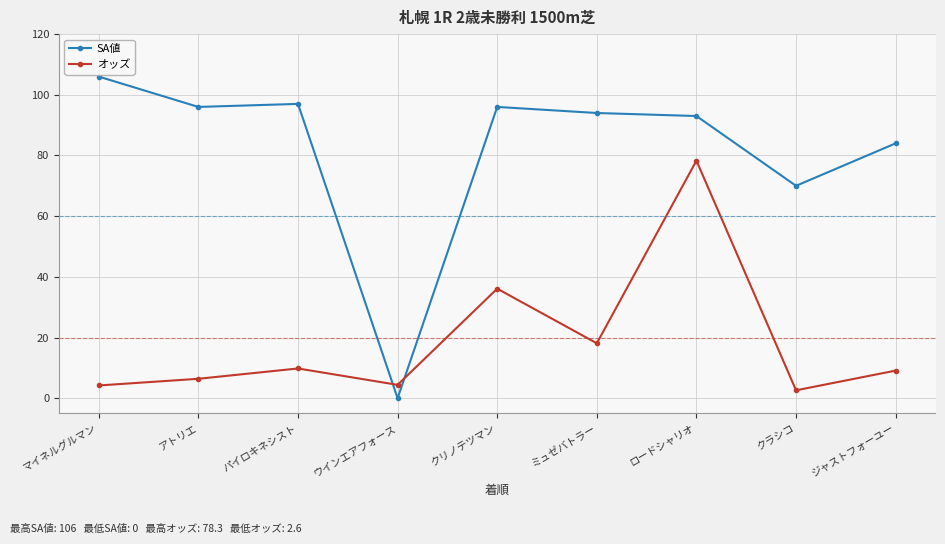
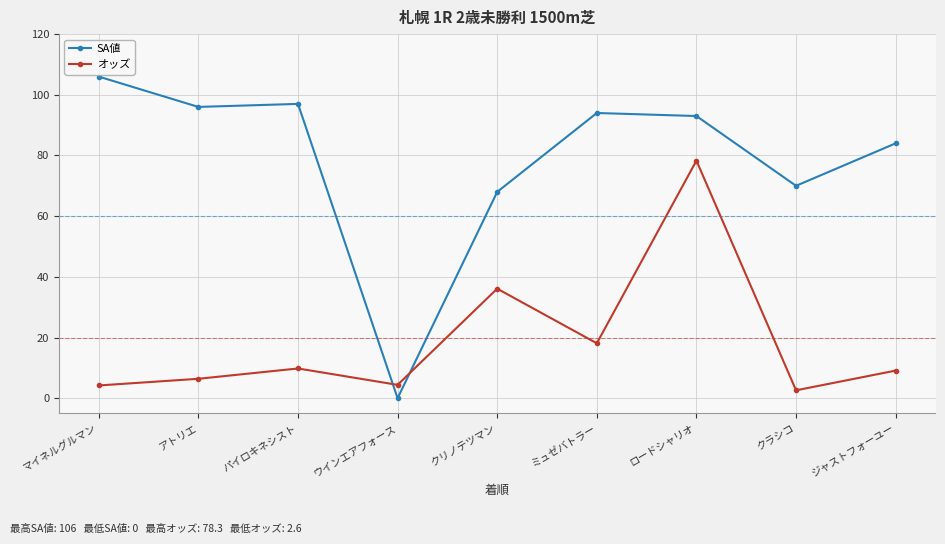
  {
    "SA値": {
      "マイネルグルマン": 106,
      "アトリエ": 96,
      "パイロキネシスト": 97,
      "ウインエアフォース": 0,
-     "クリノテツマン": 96,
+     "クリノテツマン": 68,
      "ミュゼバトラー": 94,
      "ロードシャリオ": 93,
      "クラシコ": 70,
      "ジャストフォーユー": 84
    },
    "オッズ": {
      "マイネルグルマン": 4,
      "アトリエ": 6,
      "パイロキネシスト": 10,
      "ウインエアフォース": 4,
      "クリノテツマン": 36,
      "ミュゼバトラー": 18,
      "ロードシャリオ": 78,
      "クラシコ": 3,
      "ジャストフォーユー": 9
    }
  }
